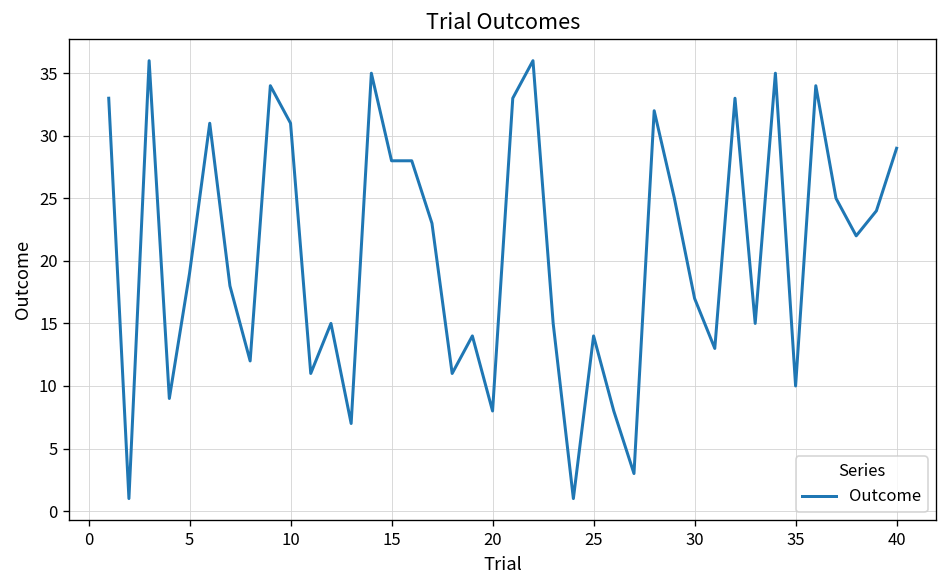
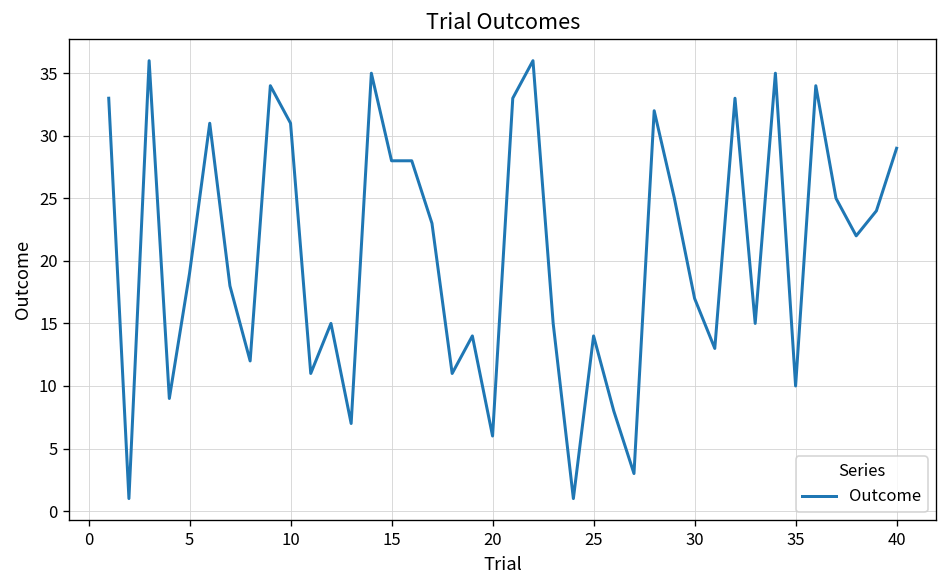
  {
    "5": 19,
    "10": 31,
    "15": 28,
-   "20": 8,
+   "20": 6,
    "25": 14,
    "30": 17,
    "35": 10,
    "40": 29
  }
